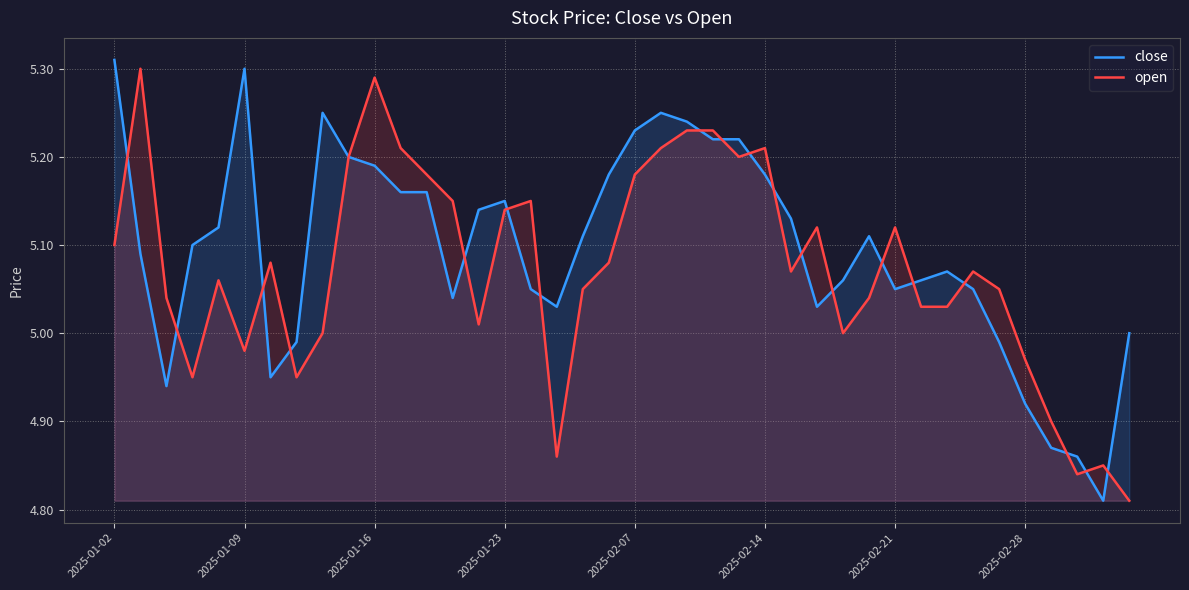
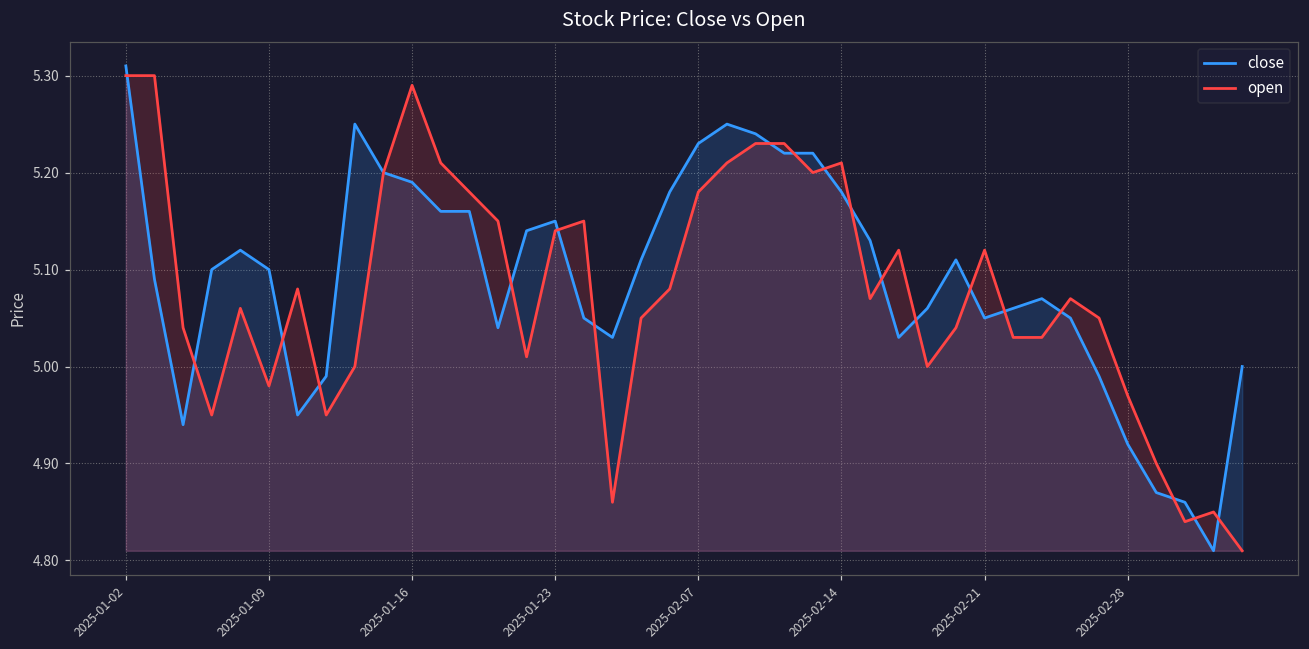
  {
    "close": {
      "2025-01-02": 5.31,
-     "2025-01-09": 5.3,
+     "2025-01-09": 5.1,
      "2025-01-16": 5.19,
      "2025-01-23": 5.15,
      "2025-02-07": 5.23,
      "2025-02-14": 5.18,
      "2025-02-21": 5.05,
      "2025-02-28": 4.92
    },
    "open": {
-     "2025-01-02": 5.1,
+     "2025-01-02": 5.3,
      "2025-01-09": 4.98,
      "2025-01-16": 5.29,
      "2025-01-23": 5.14,
      "2025-02-07": 5.18,
      "2025-02-14": 5.21,
      "2025-02-21": 5.12,
      "2025-02-28": 4.97
    }
  }
